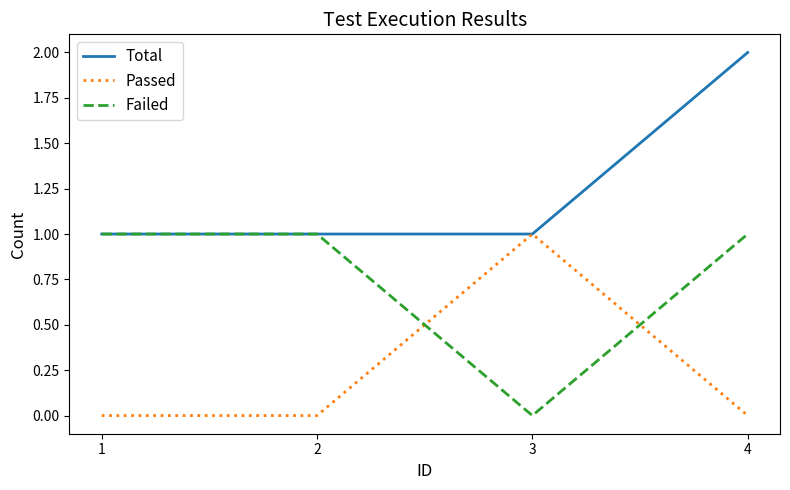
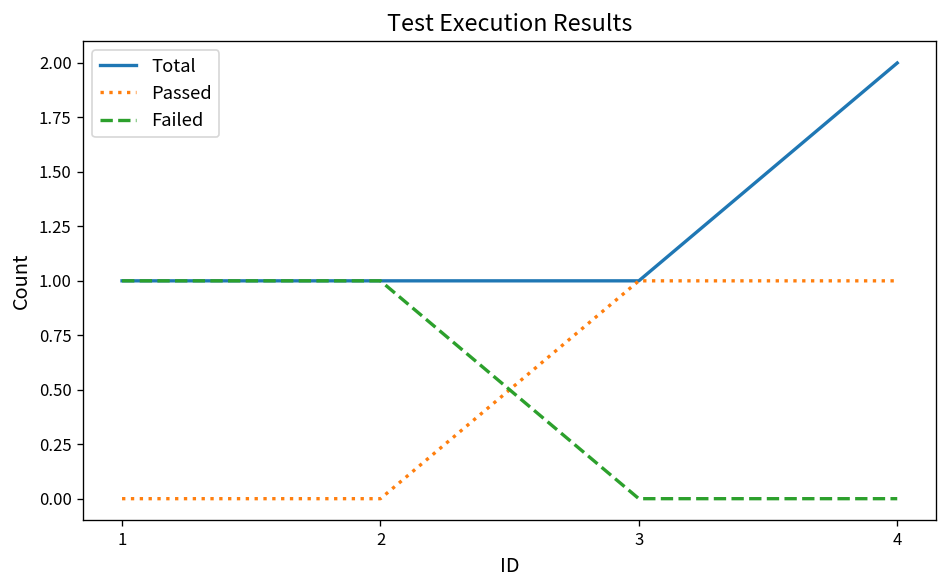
  {
    "Total": {
      "4": 2
    },
    "Passed": {
      "1": 0,
      "2": 0,
-     "4": 0
+     "4": 1
    },
    "Failed": {
      "3": 0,
-     "4": 1
+     "4": 0
    }
  }
